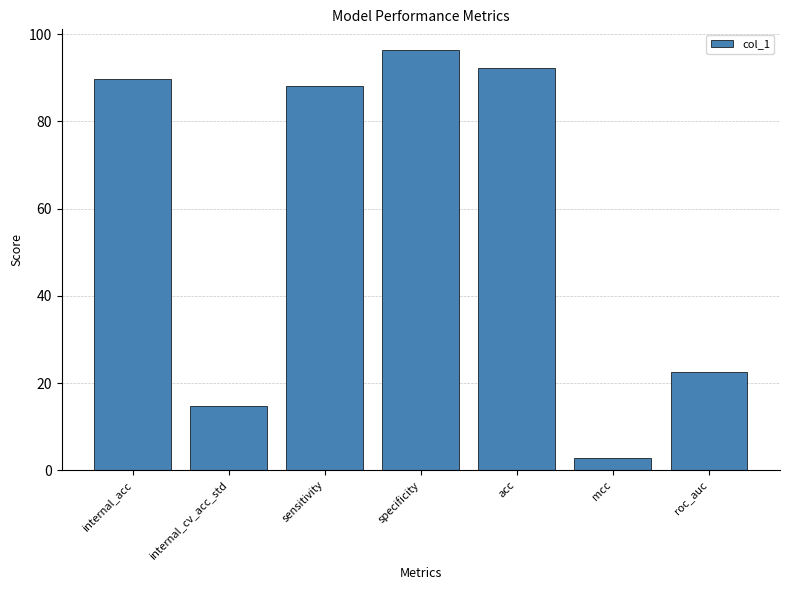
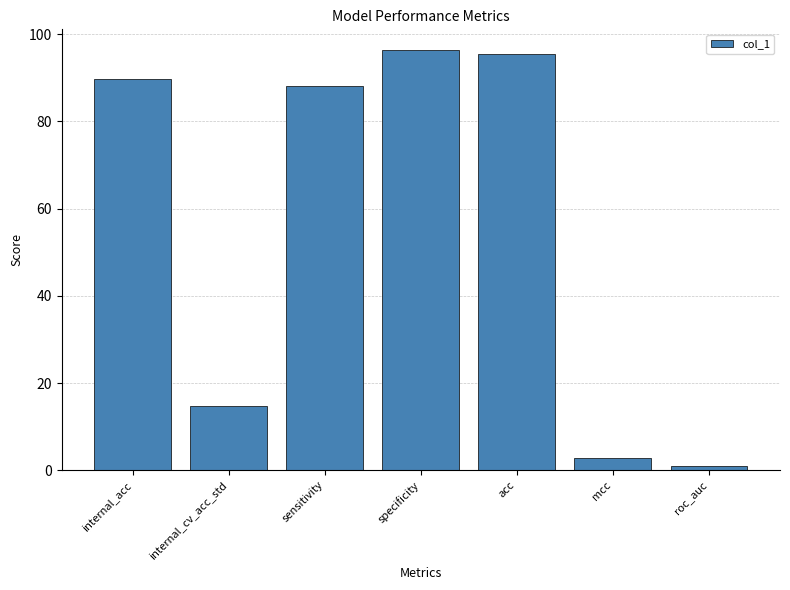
  {
    "internal_acc": 90,
    "internal_cv_acc_std": 15,
    "sensitivity": 88,
    "specificity": 96,
-   "acc": 92,
+   "acc": 95,
    "mcc": 3,
-   "roc_auc": 22
+   "roc_auc": 1
  }
